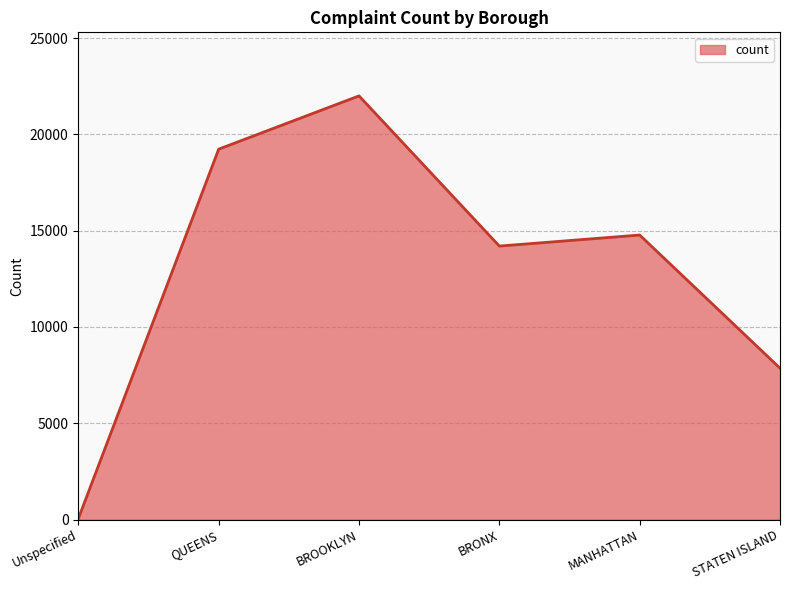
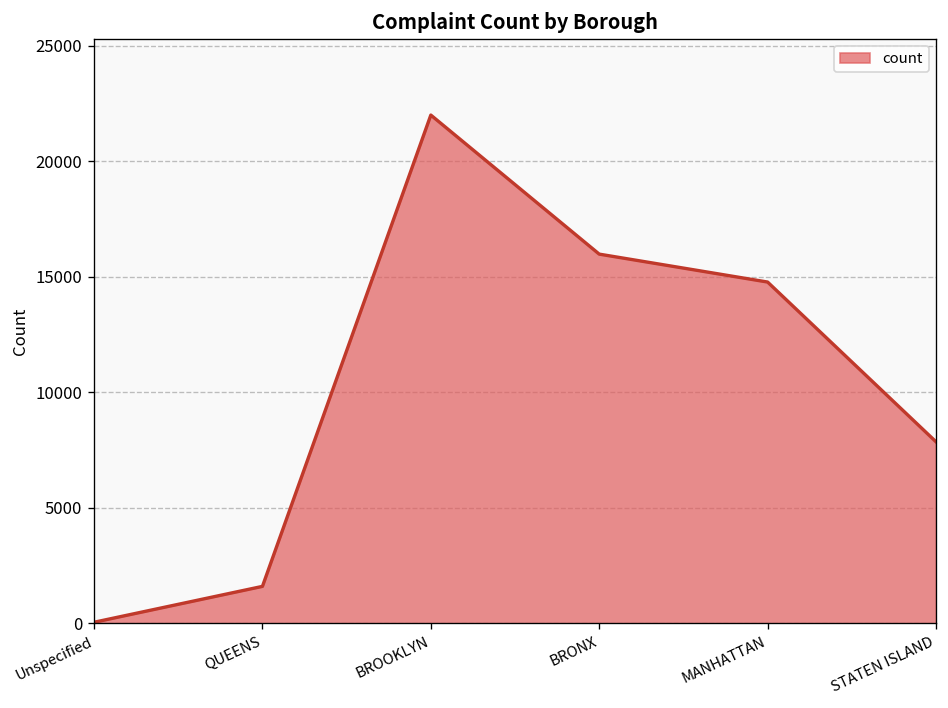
  {
    "Unspecified": 100,
-   "QUEENS": 19200,
+   "QUEENS": 1600,
    "BROOKLYN": 22000,
-   "BRONX": 14200,
+   "BRONX": 16000,
    "MANHATTAN": 14800,
    "STATEN ISLAND": 7900
  }
